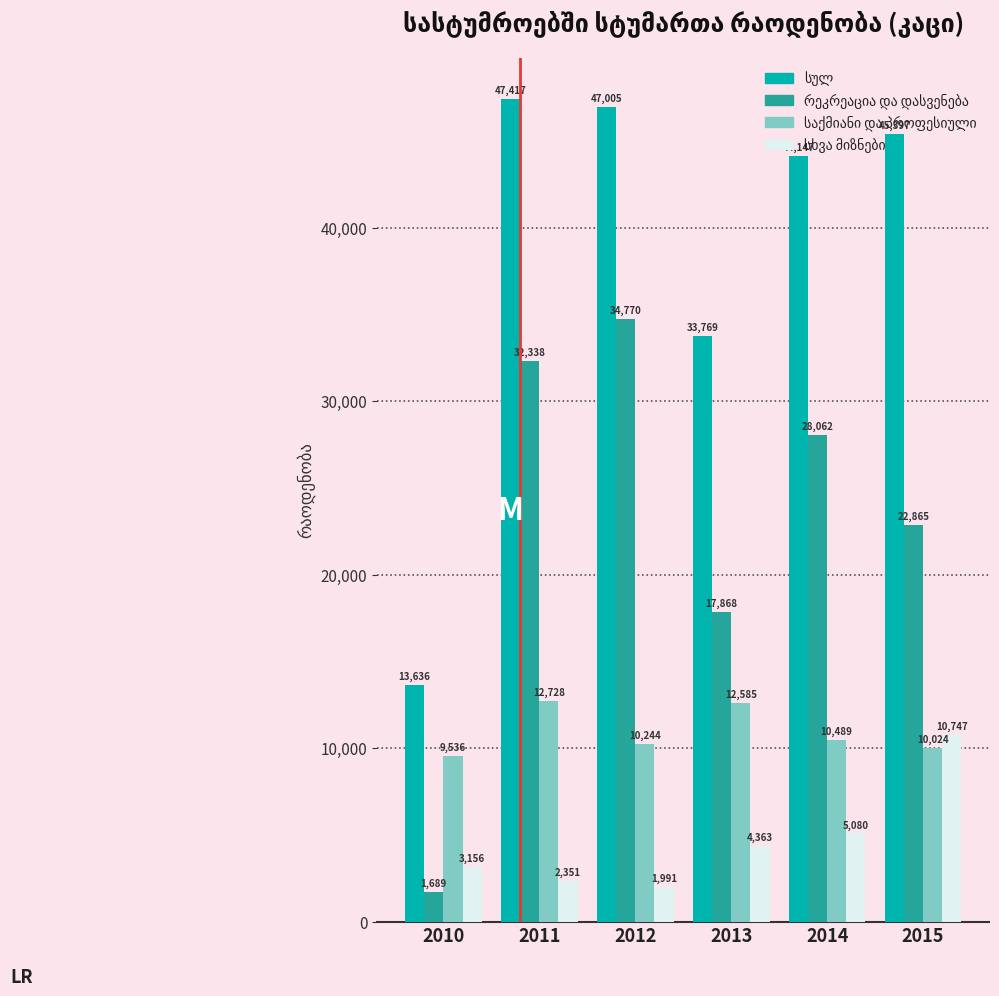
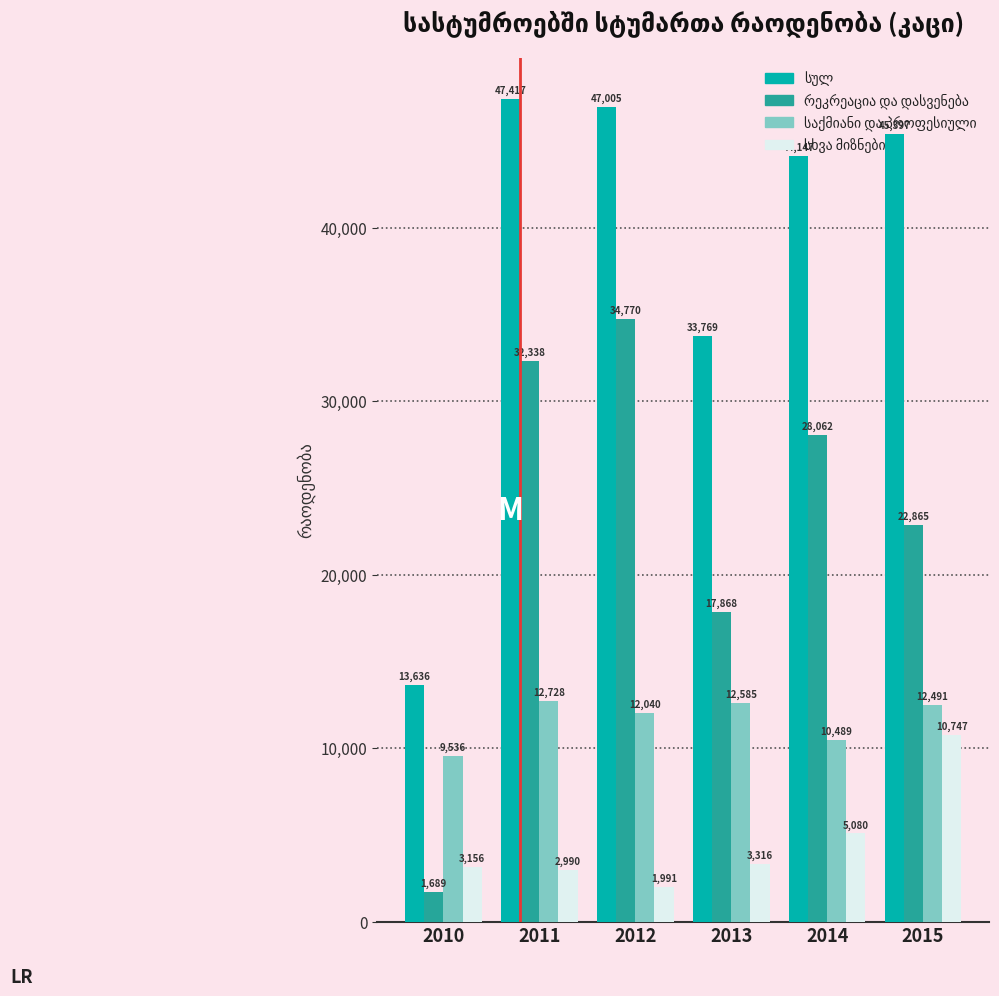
  {
    "საქმიანი და პროფესიული": {
      "2010": "9,536",
      "2011": "12,728",
-     "2012": "10,244",
+     "2012": "12,040",
      "2013": "12,585",
      "2014": "10,489",
-     "2015": "10,024"
+     "2015": "12,491"
    },
    "სხვა მიზნები": {
      "2010": "3,156",
-     "2011": "2,351",
+     "2011": "2,990",
      "2012": "1,991",
-     "2013": "4,363",
+     "2013": "3,316",
      "2014": "5,080",
      "2015": "10,747"
    }
  }
